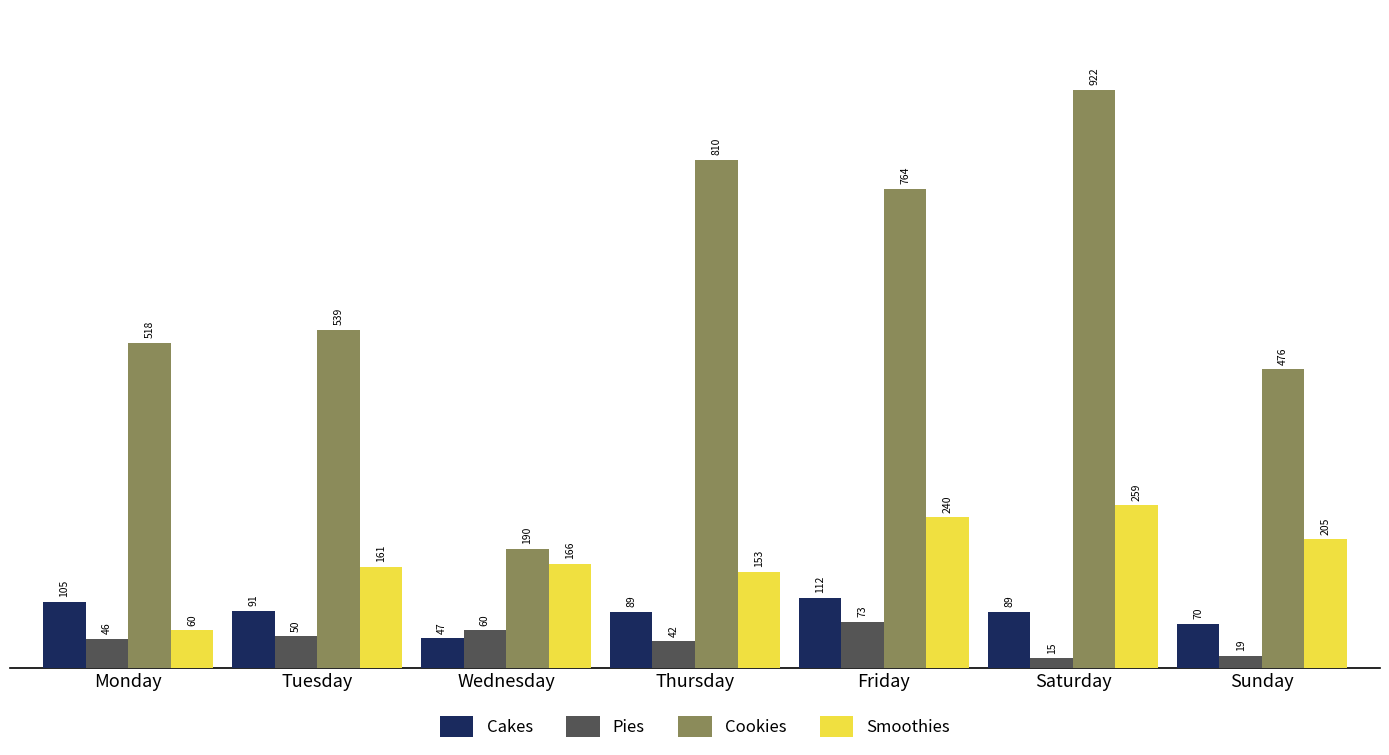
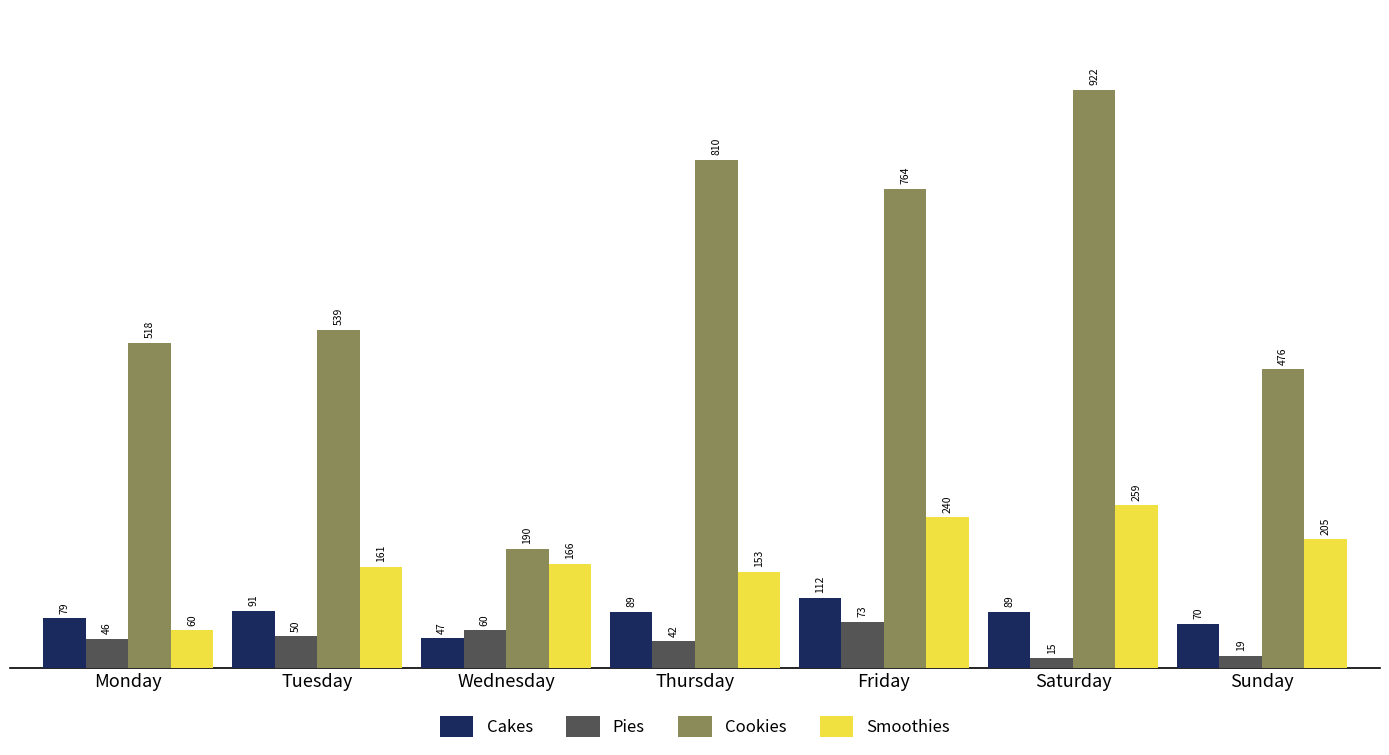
  {
    "Cakes": {
-     "Monday": 105,
+     "Monday": 79,
      "Tuesday": 91,
      "Wednesday": 47,
      "Thursday": 89,
      "Friday": 112,
      "Saturday": 89,
      "Sunday": 70
    },
    "Pies": {
      "Monday": 46,
      "Tuesday": 50,
      "Wednesday": 60,
      "Thursday": 42,
      "Friday": 73,
      "Saturday": 15,
      "Sunday": 19
    },
    "Cookies": {
      "Monday": 518,
      "Tuesday": 539,
      "Wednesday": 190,
      "Thursday": 810,
      "Friday": 764,
      "Saturday": 922,
      "Sunday": 476
    },
    "Smoothies": {
      "Monday": 60,
      "Tuesday": 161,
      "Wednesday": 166,
      "Thursday": 153,
      "Friday": 240,
      "Saturday": 259,
      "Sunday": 205
    }
  }
